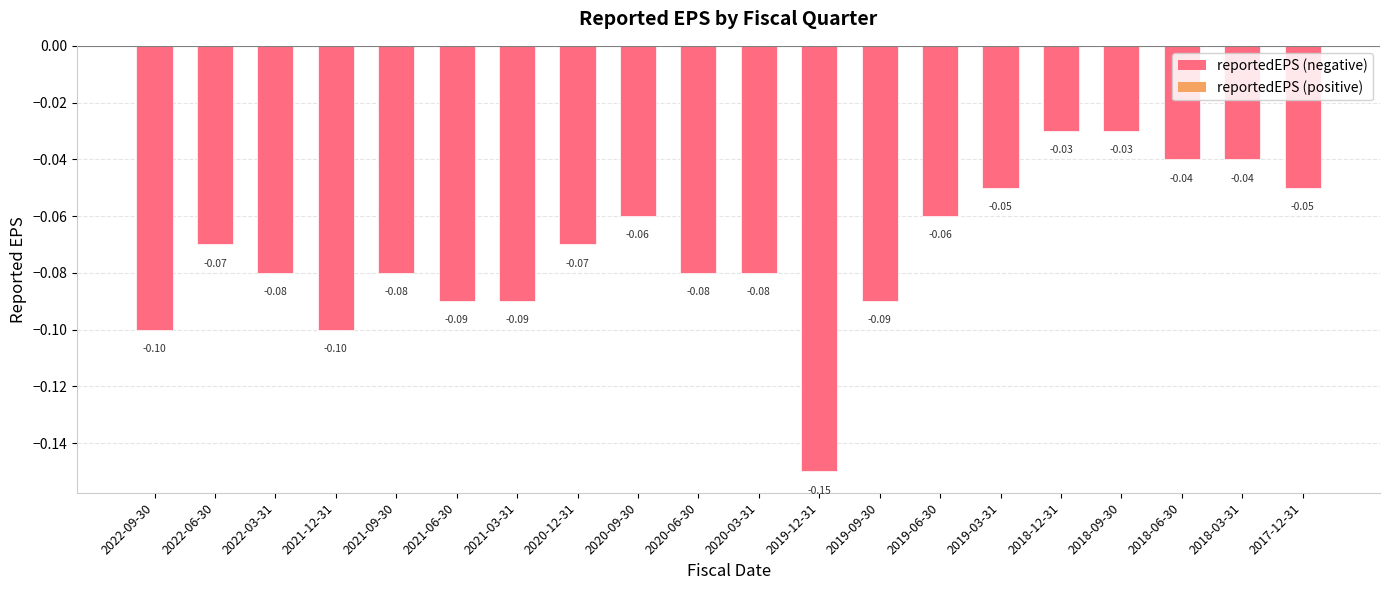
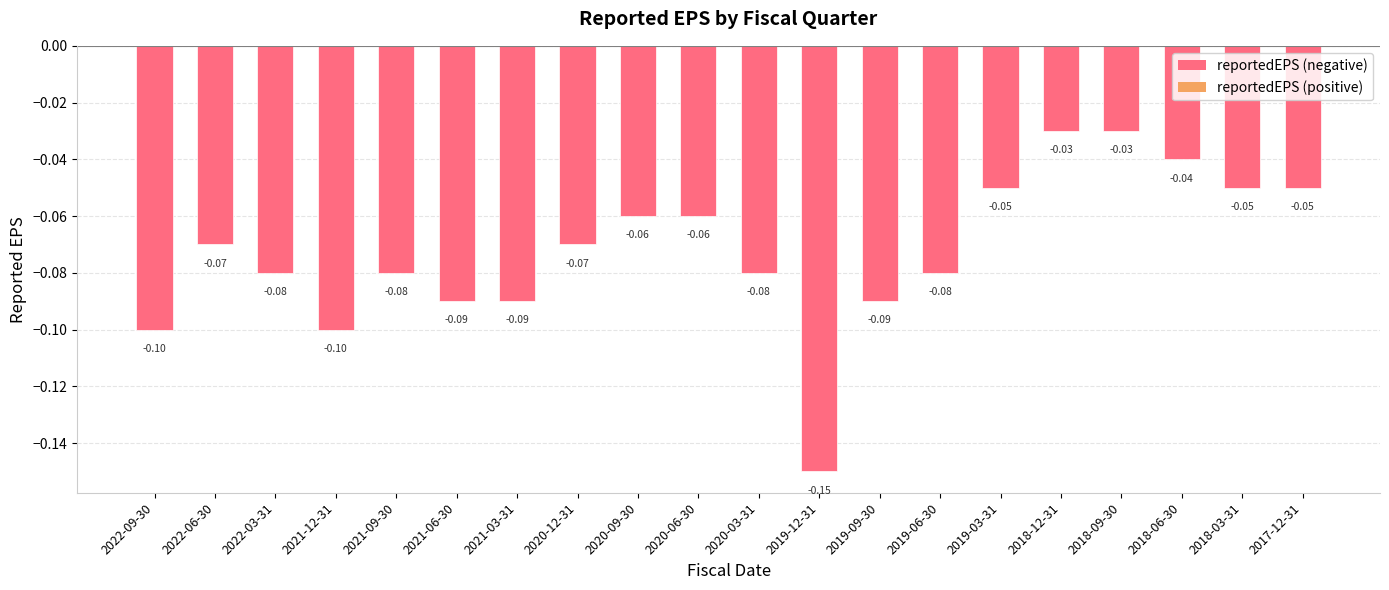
  {
    "2022-09-30": -0.10,
    "2022-06-30": -0.07,
    "2022-03-31": -0.08,
    "2021-12-31": -0.10,
    "2021-09-30": -0.08,
    "2021-06-30": -0.09,
    "2021-03-31": -0.09,
    "2020-12-31": -0.07,
    "2020-09-30": -0.06,
-   "2020-06-30": -0.08,
+   "2020-06-30": -0.06,
    "2020-03-31": -0.08,
    "2019-12-31": -0.15,
    "2019-09-30": -0.09,
-   "2019-06-30": -0.06,
+   "2019-06-30": -0.08,
    "2019-03-31": -0.05,
    "2018-12-31": -0.03,
    "2018-09-30": -0.03,
    "2018-06-30": -0.04,
-   "2018-03-31": -0.04,
+   "2018-03-31": -0.05,
    "2017-12-31": -0.05
  }
